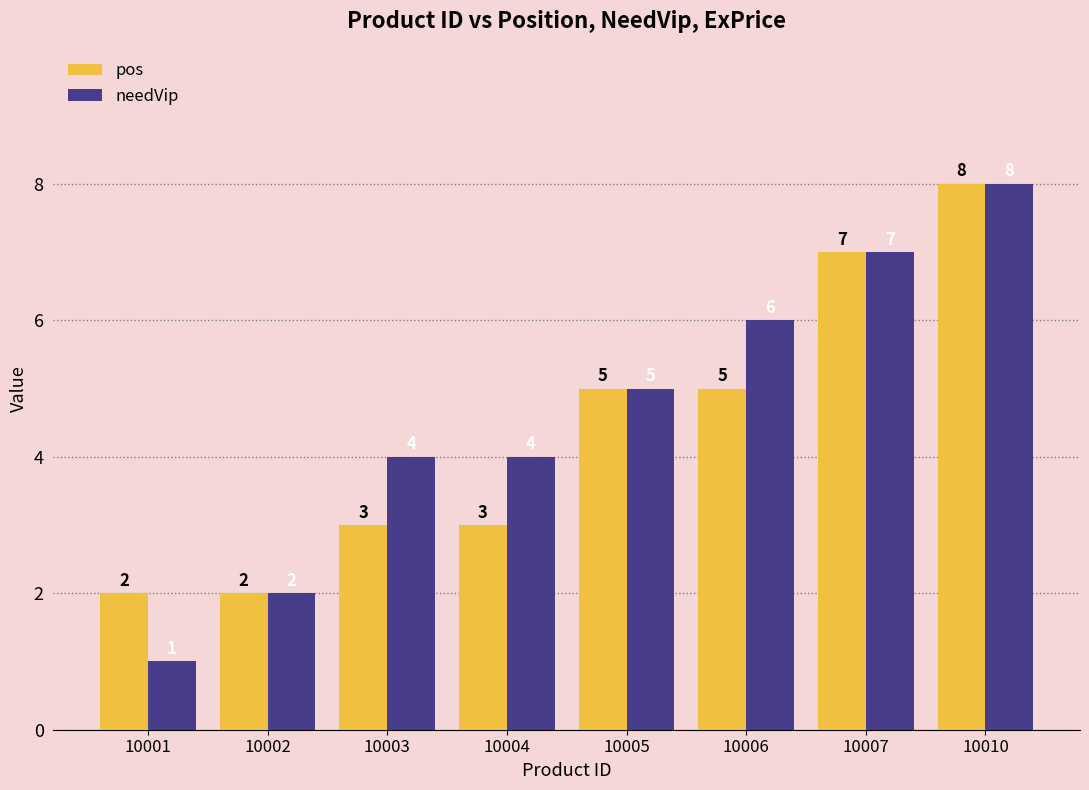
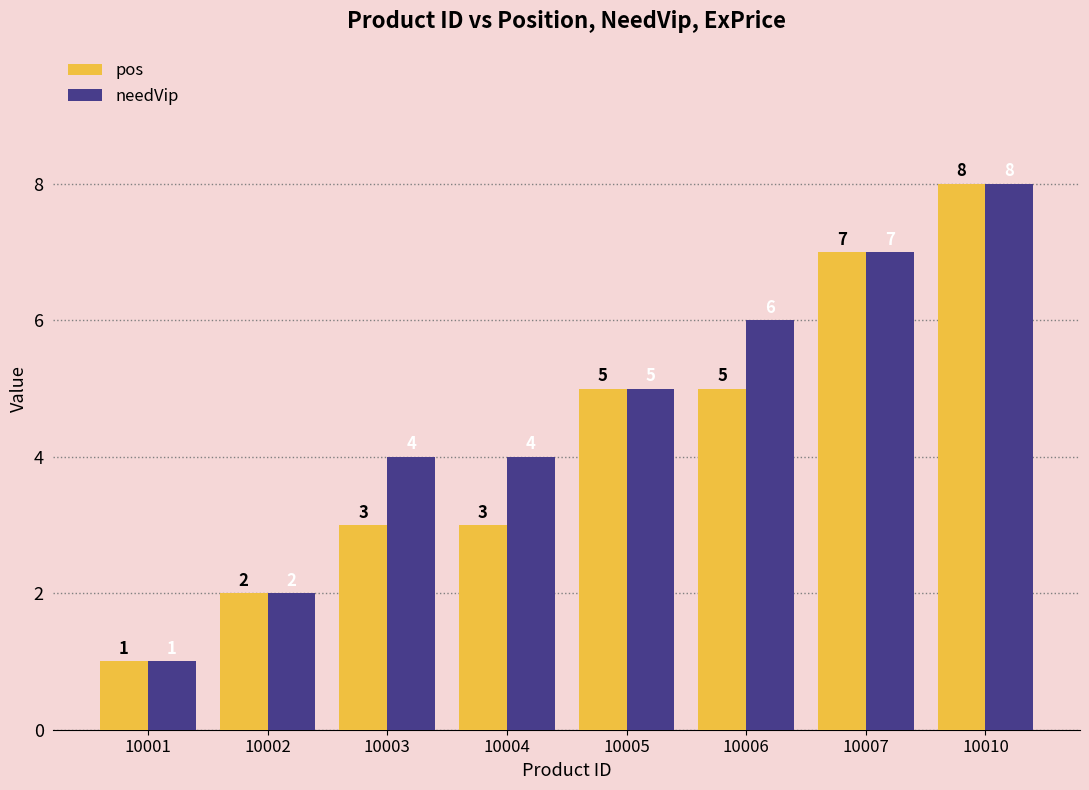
  {
    "pos": {
-     "10001": 2,
+     "10001": 1,
      "10002": 2,
      "10003": 3,
      "10004": 3,
      "10005": 5,
      "10006": 5,
      "10007": 7,
      "10010": 8
    },
    "needVip": {
      "10001": 1.0,
      "10002": 2.0,
      "10003": 4.0,
      "10004": 4.0,
      "10005": 5.0,
      "10006": 6.0,
      "10007": 7.0,
      "10010": 8.0
    }
  }
